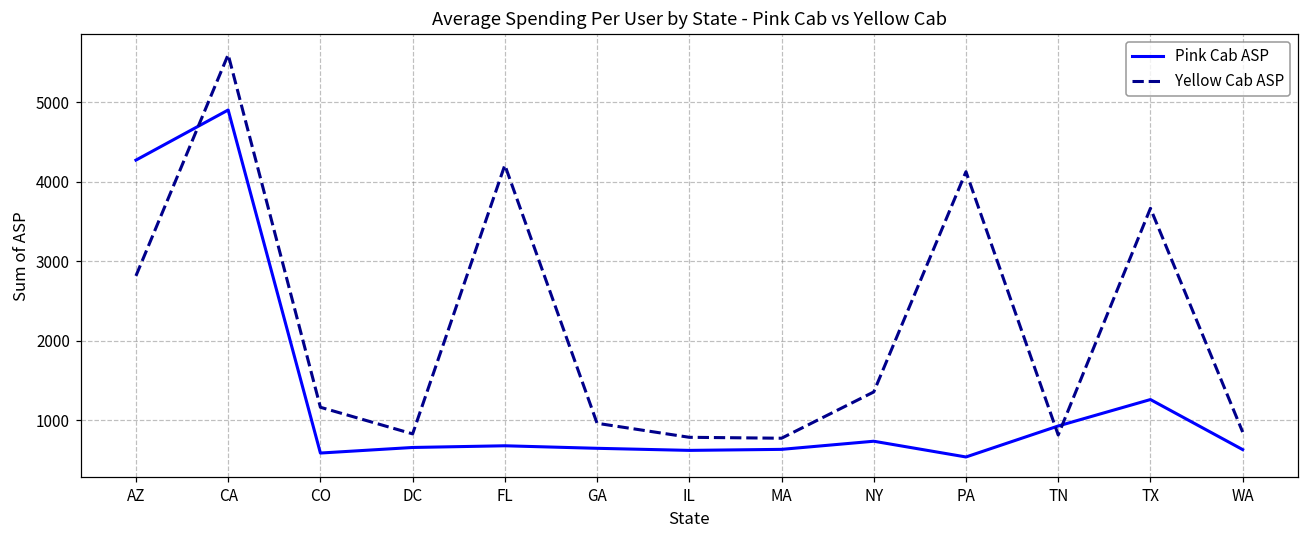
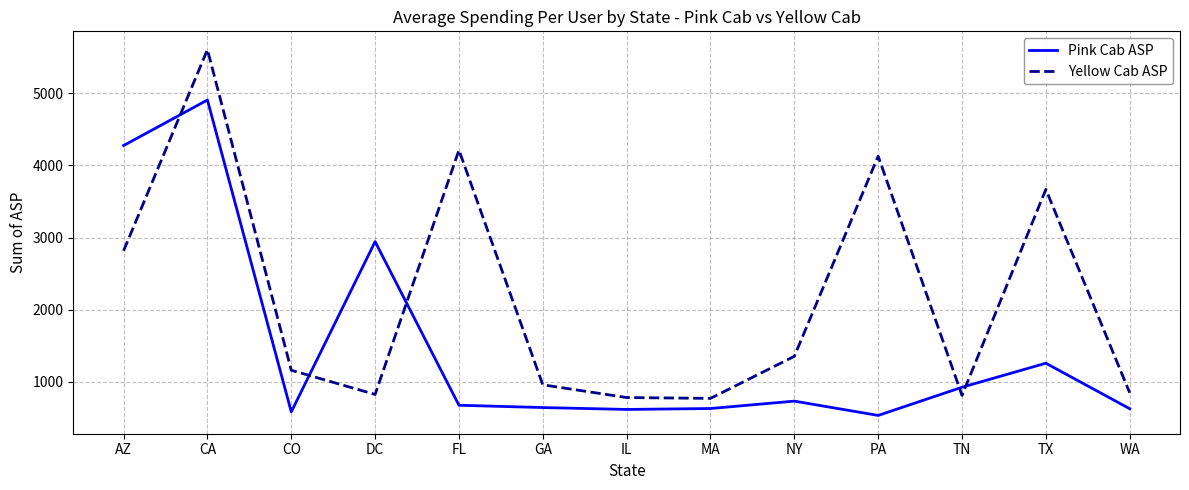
  {
    "Pink Cab ASP": {
      "AZ": 4300,
      "CA": 4900,
      "CO": 600,
-     "DC": 700,
+     "DC": 2900,
      "FL": 700,
      "GA": 600,
      "IL": 600,
      "MA": 600,
      "NY": 700,
      "PA": 500,
      "TN": 900,
      "TX": 1300,
      "WA": 600
    },
    "Yellow Cab ASP": {
      "AZ": 2800,
      "CA": 5600,
      "CO": 1200,
      "DC": 800,
      "FL": 4200,
      "GA": 1000,
      "IL": 800,
      "MA": 800,
      "NY": 1400,
      "PA": 4100,
      "TN": 800,
      "TX": 3700,
      "WA": 900
    }
  }
